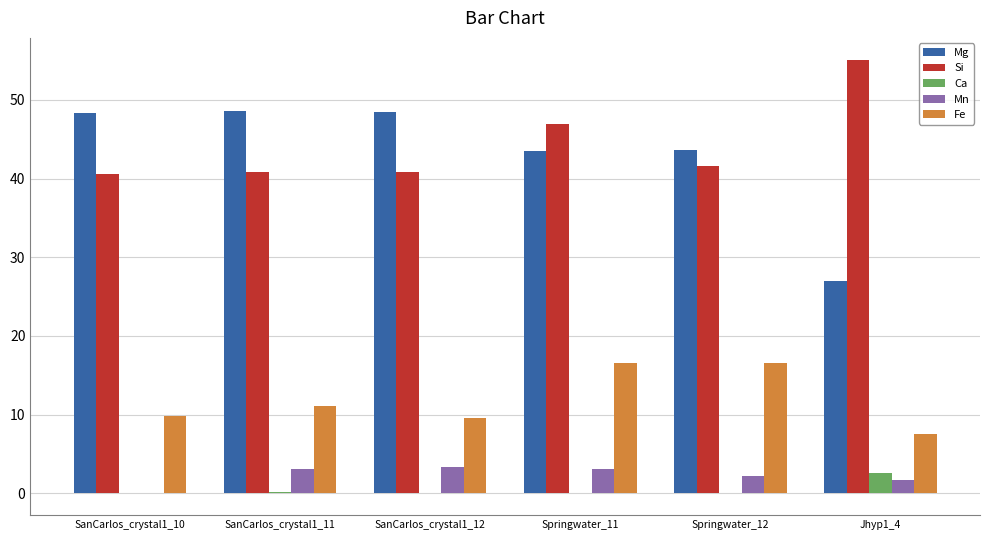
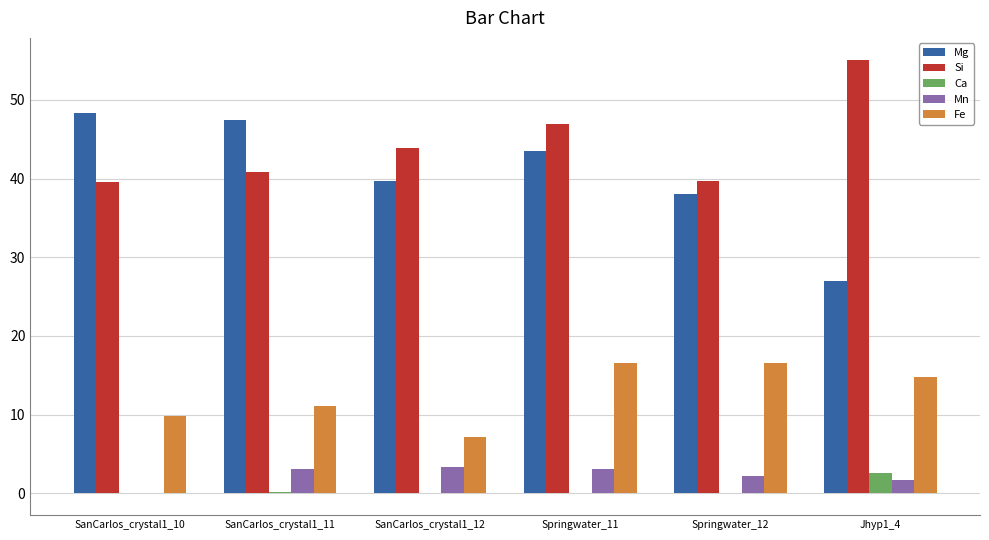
  {
    "Mg": {
      "SanCarlos_crystal1_10": 48,
-     "SanCarlos_crystal1_11": 49,
-     "SanCarlos_crystal1_12": 48,
+     "SanCarlos_crystal1_11": 47,
+     "SanCarlos_crystal1_12": 40,
      "Springwater_11": 43,
-     "Springwater_12": 44,
+     "Springwater_12": 38,
      "Jhyp1_4": 27
    },
    "Si": {
-     "SanCarlos_crystal1_10": 41,
+     "SanCarlos_crystal1_10": 40,
      "SanCarlos_crystal1_11": 41,
-     "SanCarlos_crystal1_12": 41,
+     "SanCarlos_crystal1_12": 44,
      "Springwater_11": 47,
-     "Springwater_12": 42,
+     "Springwater_12": 40,
      "Jhyp1_4": 55
    },
    "Ca": {
      "Jhyp1_4": 3
    },
    "Mn": {
      "SanCarlos_crystal1_11": 3,
      "SanCarlos_crystal1_12": 3,
      "Springwater_11": 3,
      "Springwater_12": 2,
      "Jhyp1_4": 2
    },
    "Fe": {
      "SanCarlos_crystal1_10": 10,
      "SanCarlos_crystal1_11": 11,
-     "SanCarlos_crystal1_12": 10,
+     "SanCarlos_crystal1_12": 7,
      "Springwater_11": 17,
      "Springwater_12": 17,
-     "Jhyp1_4": 8
+     "Jhyp1_4": 15
    }
  }
